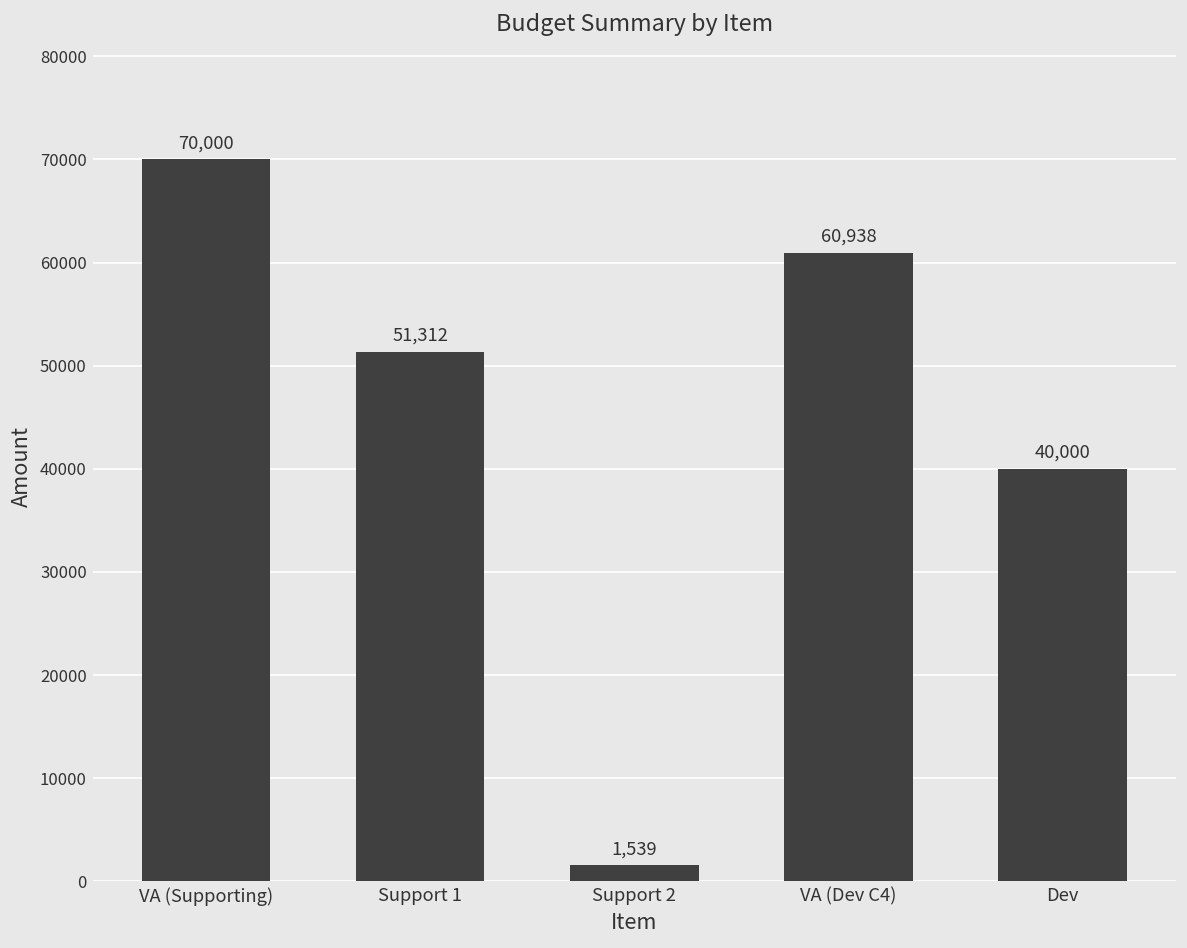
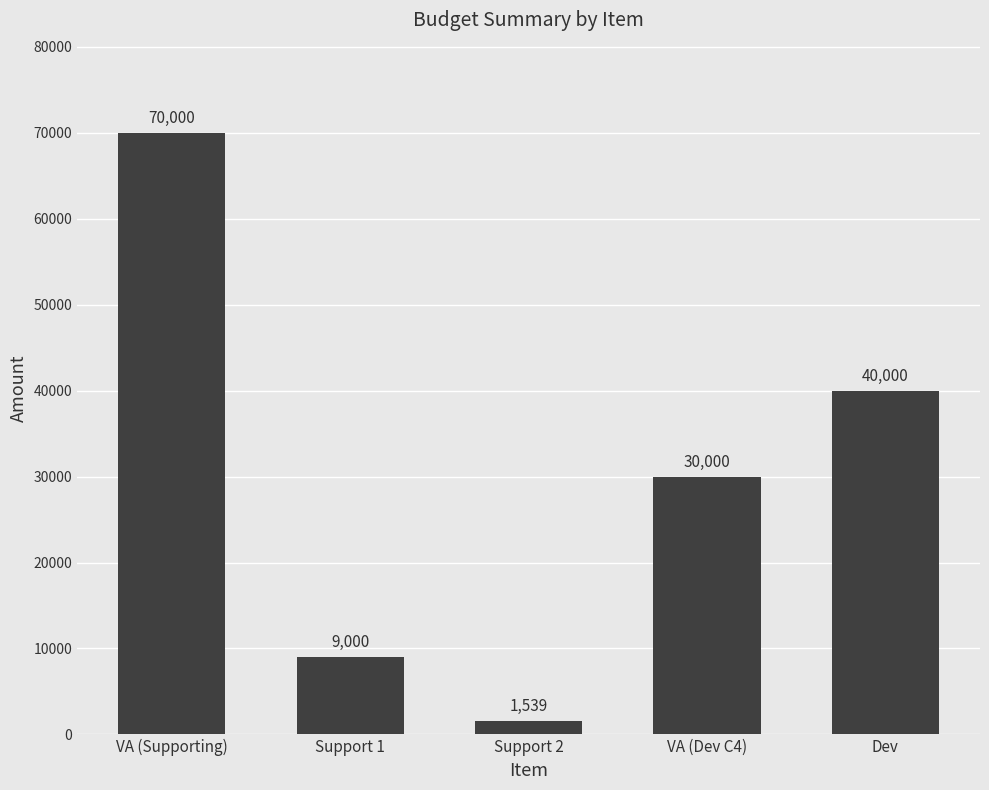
  {
    "VA (Supporting)": "70,000",
-   "Support 1": "51,312",
+   "Support 1": "9,000",
    "Support 2": "1,539",
-   "VA (Dev C4)": "60,938",
+   "VA (Dev C4)": "30,000",
    "Dev": "40,000"
  }
